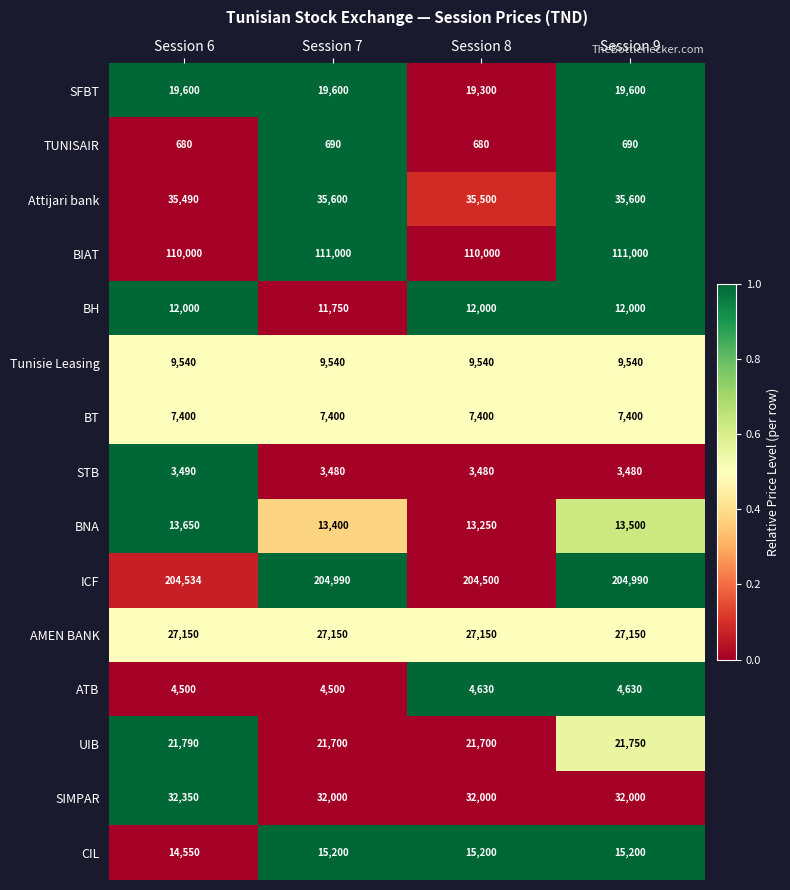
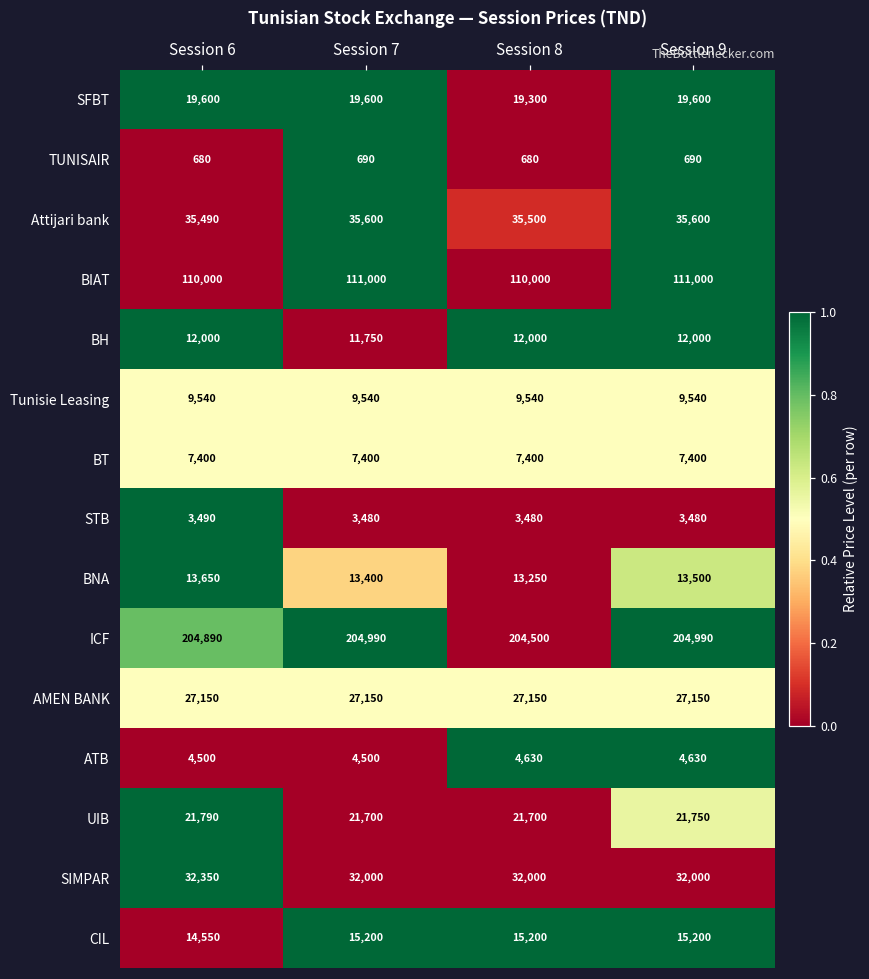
  {
    "SFBT": {
      "Session 6": "19,600",
      "Session 7": "19,600",
      "Session 8": "19,300",
      "Session 9": "19,600"
    },
    "TUNISAIR": {
      "Session 6": "680",
      "Session 7": "690",
      "Session 8": "680",
      "Session 9": "690"
    },
    "Attijari bank": {
      "Session 6": "35,490",
      "Session 7": "35,600",
      "Session 8": "35,500",
      "Session 9": "35,600"
    },
    "BIAT": {
      "Session 6": "110,000",
      "Session 7": "111,000",
      "Session 8": "110,000",
      "Session 9": "111,000"
    },
    "BH": {
      "Session 6": "12,000",
      "Session 7": "11,750",
      "Session 8": "12,000",
      "Session 9": "12,000"
    },
    "Tunisie Leasing": {
      "Session 6": "9,540",
      "Session 7": "9,540",
      "Session 8": "9,540",
      "Session 9": "9,540"
    },
    "BT": {
      "Session 6": "7,400",
      "Session 7": "7,400",
      "Session 8": "7,400",
      "Session 9": "7,400"
    },
    "STB": {
      "Session 6": "3,490",
      "Session 7": "3,480",
      "Session 8": "3,480",
      "Session 9": "3,480"
    },
    "BNA": {
      "Session 6": "13,650",
      "Session 7": "13,400",
      "Session 8": "13,250",
      "Session 9": "13,500"
    },
    "ICF": {
-     "Session 6": "204,534",
+     "Session 6": "204,890",
      "Session 7": "204,990",
      "Session 8": "204,500",
      "Session 9": "204,990"
    },
    "AMEN BANK": {
      "Session 6": "27,150",
      "Session 7": "27,150",
      "Session 8": "27,150",
      "Session 9": "27,150"
    },
    "ATB": {
      "Session 6": "4,500",
      "Session 7": "4,500",
      "Session 8": "4,630",
      "Session 9": "4,630"
    },
    "UIB": {
      "Session 6": "21,790",
      "Session 7": "21,700",
      "Session 8": "21,700",
      "Session 9": "21,750"
    },
    "SIMPAR": {
      "Session 6": "32,350",
      "Session 7": "32,000",
      "Session 8": "32,000",
      "Session 9": "32,000"
    },
    "CIL": {
      "Session 6": "14,550",
      "Session 7": "15,200",
      "Session 8": "15,200",
      "Session 9": "15,200"
    }
  }
